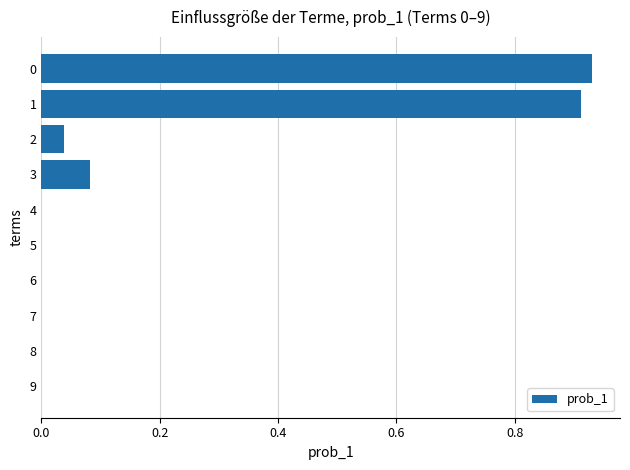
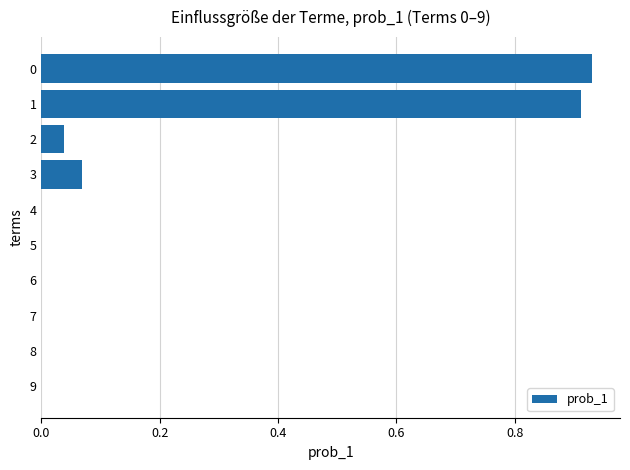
  {
    "0": 0.93,
    "1": 0.91,
    "2": 0.04,
-   "3": 0.08,
+   "3": 0.07,
    "4": 0.00,
    "5": 0.00,
    "6": 0.00,
    "7": 0.00,
    "8": 0.00,
    "9": 0.00
  }
